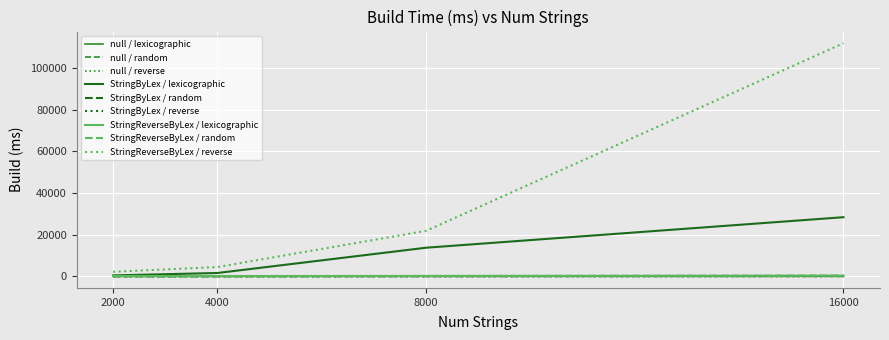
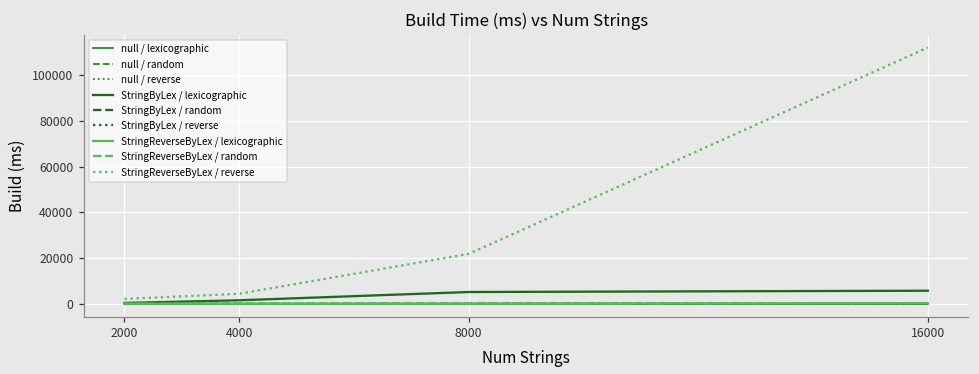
  {
    "StringByLex / lexicographic": {
      "4000": 2000,
-     "8000": 14000,
-     "16000": 28000
+     "8000": 5000,
+     "16000": 6000
    }
  }
